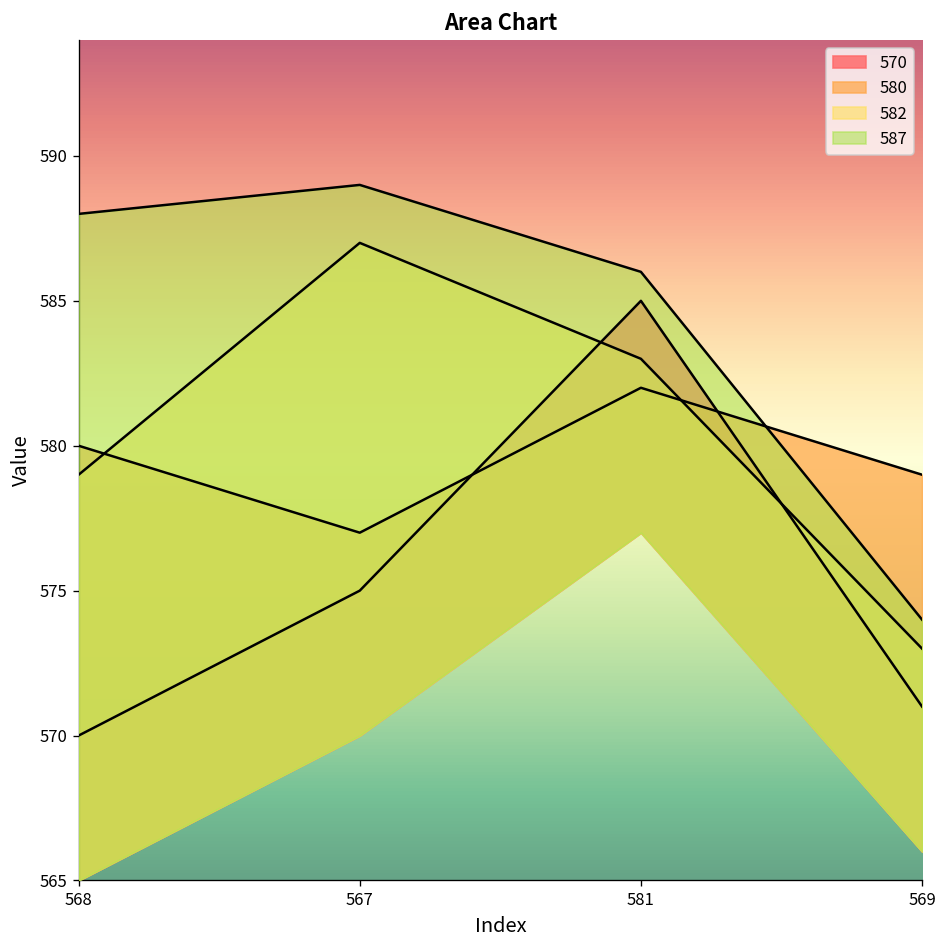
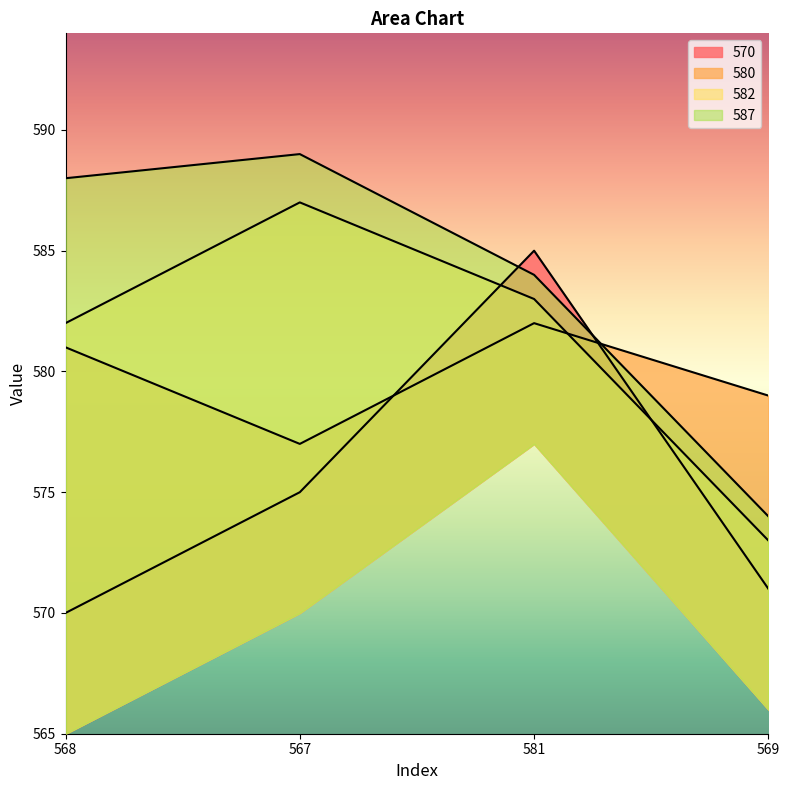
  {
    "570": {
      "568": 570,
      "567": 575,
      "581": 585,
      "569": 571
    },
    "580": {
-     "568": 580,
+     "568": 581,
      "567": 577,
      "581": 582,
      "569": 579
    },
    "582": {
-     "568": 579,
+     "568": 582,
      "567": 587,
      "581": 583,
      "569": 573
    },
    "587": {
      "568": 588,
      "567": 589,
-     "581": 586,
+     "581": 584,
      "569": 574
    }
  }
